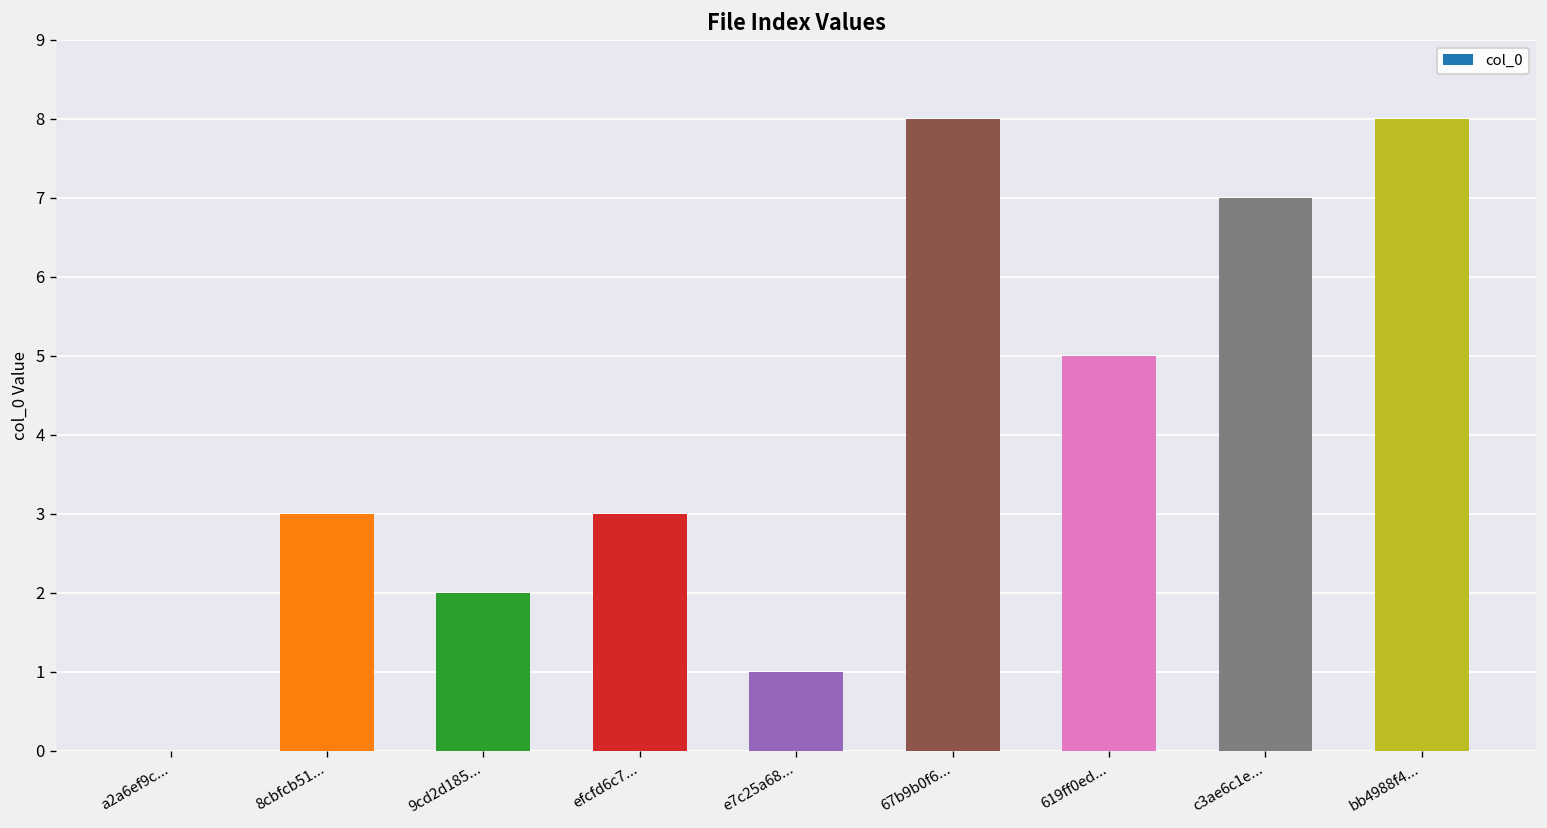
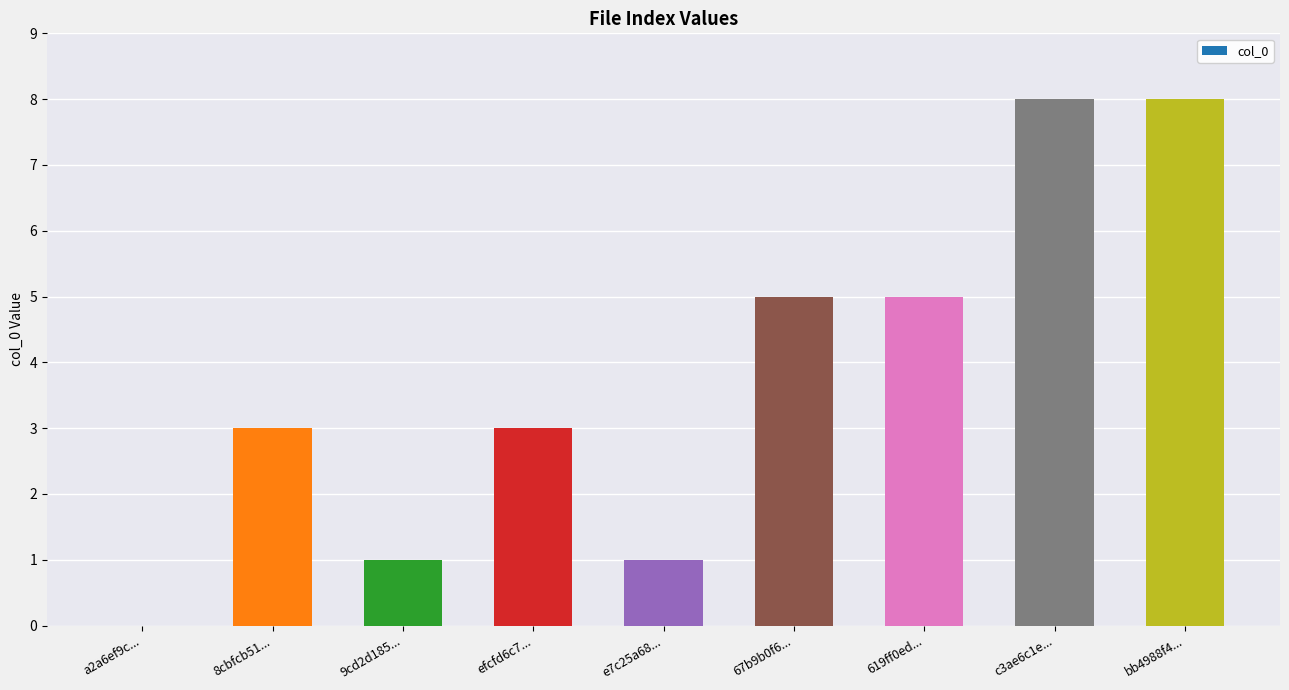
  {
    "a2a6ef9c...": 0,
    "8cbfcb51...": 3,
-   "9cd2d185...": 2,
+   "9cd2d185...": 1,
    "efcfd6c7...": 3,
    "e7c25a68...": 1,
-   "67b9b0f6...": 8,
+   "67b9b0f6...": 5,
    "619ff0ed...": 5,
-   "c3ae6c1e...": 7,
+   "c3ae6c1e...": 8,
    "bb4988f4...": 8
  }
